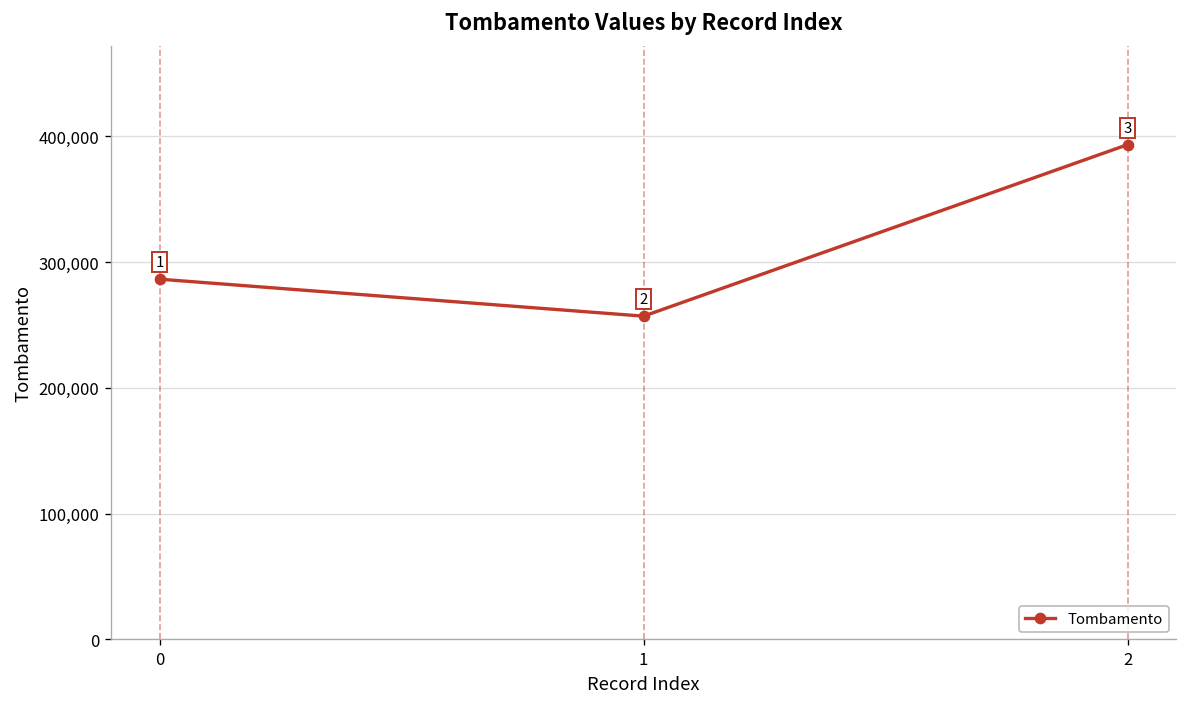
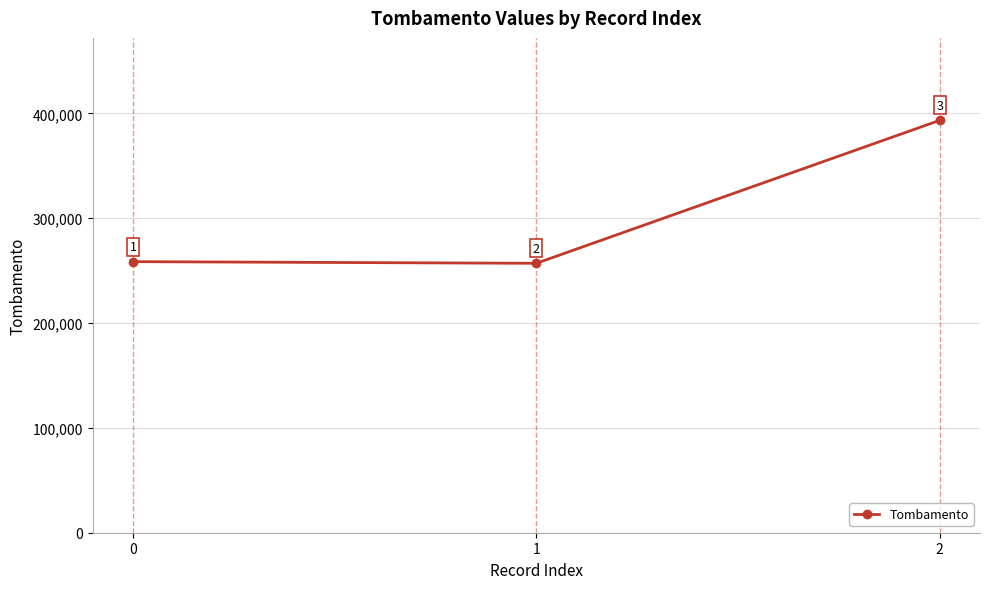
  {
-   "0": "286,000"
+   "0": "259,000"
  }
